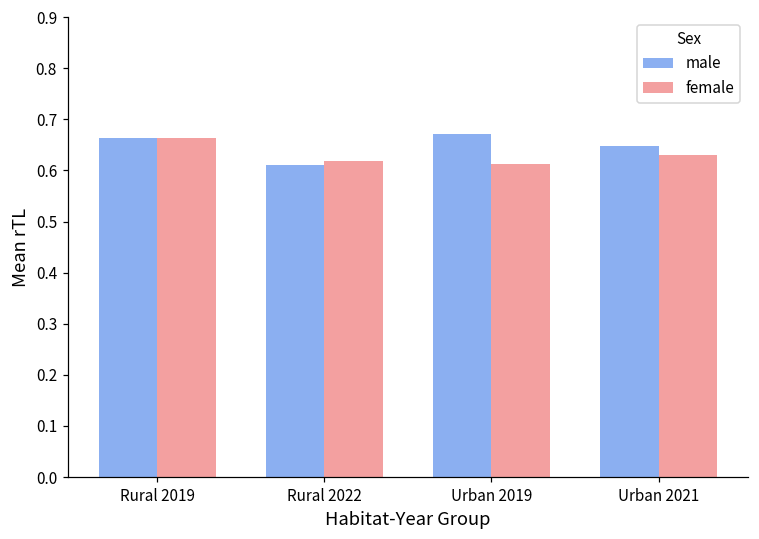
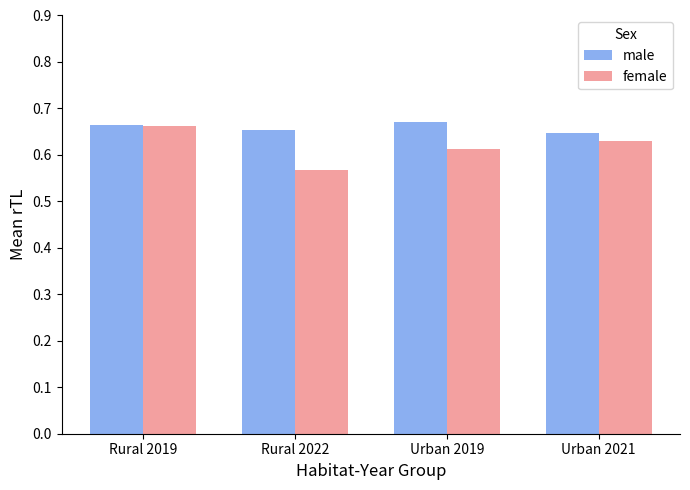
  {
    "male": {
      "Rural 2019": 0.66,
-     "Rural 2022": 0.61,
+     "Rural 2022": 0.65,
      "Urban 2019": 0.67,
      "Urban 2021": 0.65
    },
    "female": {
      "Rural 2019": 0.66,
-     "Rural 2022": 0.62,
+     "Rural 2022": 0.57,
      "Urban 2019": 0.61,
      "Urban 2021": 0.63
    }
  }
